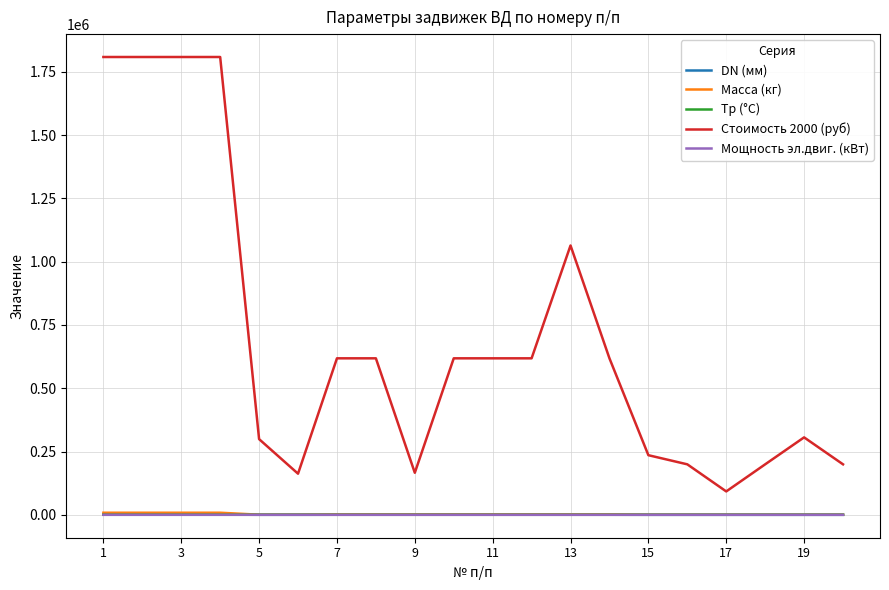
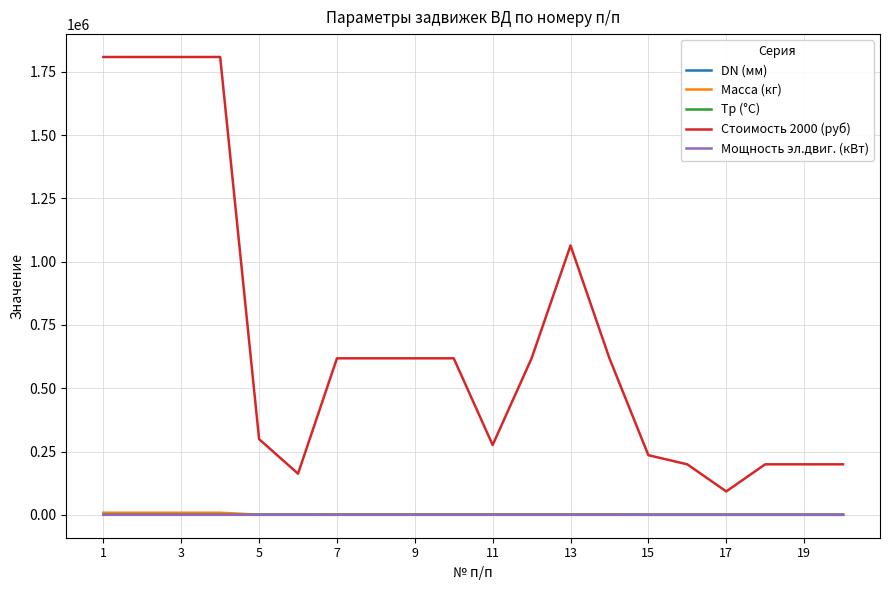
  {
    "Стоимость 2000 (руб)": {
      "1": 1810000,
      "3": 1810000,
      "5": 300000,
      "7": 620000,
-     "9": 170000,
-     "11": 620000,
+     "9": 620000,
+     "11": 280000,
      "13": 1060000,
      "15": 240000,
      "17": 90000,
-     "19": 310000
+     "19": 200000
    }
  }
